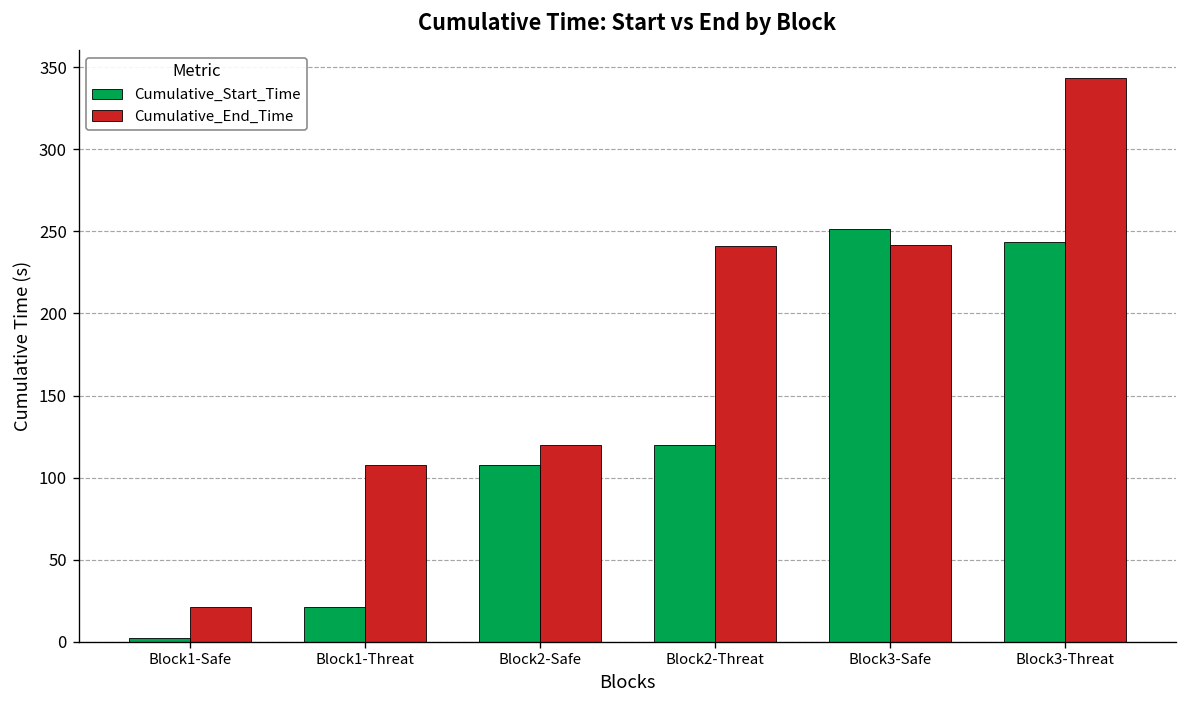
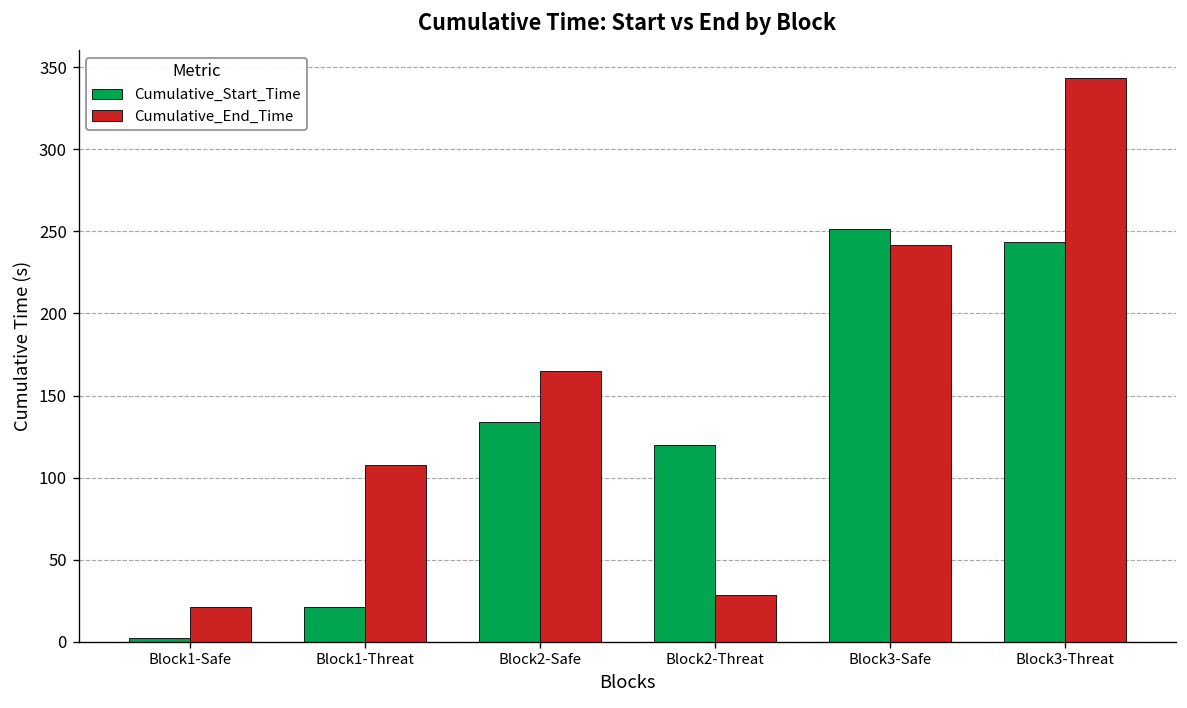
  {
    "Cumulative_Start_Time": {
      "Block1-Safe": 2,
      "Block1-Threat": 21,
-     "Block2-Safe": 108,
+     "Block2-Safe": 134,
      "Block2-Threat": 120,
      "Block3-Safe": 252,
      "Block3-Threat": 244
    },
    "Cumulative_End_Time": {
      "Block1-Safe": 21,
      "Block1-Threat": 108,
-     "Block2-Safe": 120,
-     "Block2-Threat": 241,
+     "Block2-Safe": 165,
+     "Block2-Threat": 28,
      "Block3-Safe": 242,
      "Block3-Threat": 343
    }
  }
